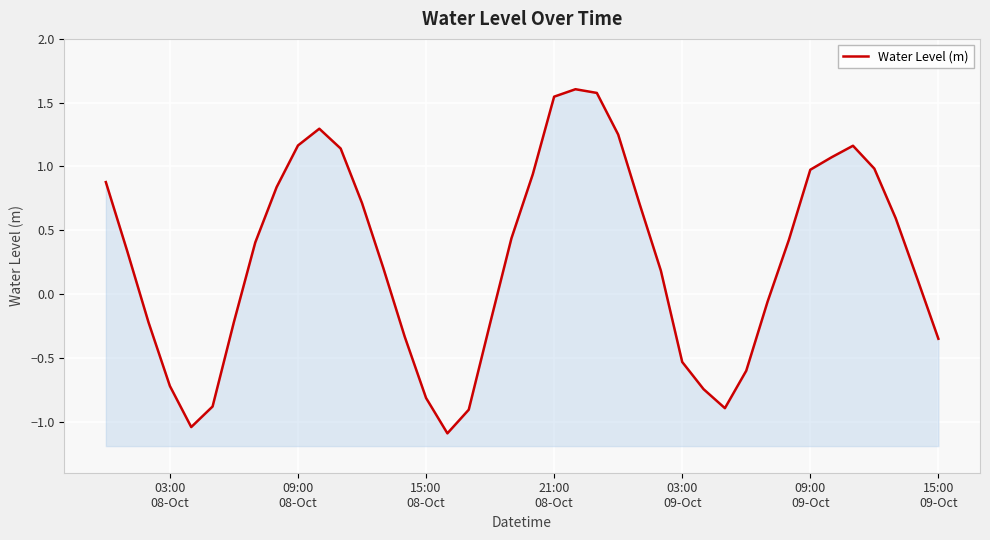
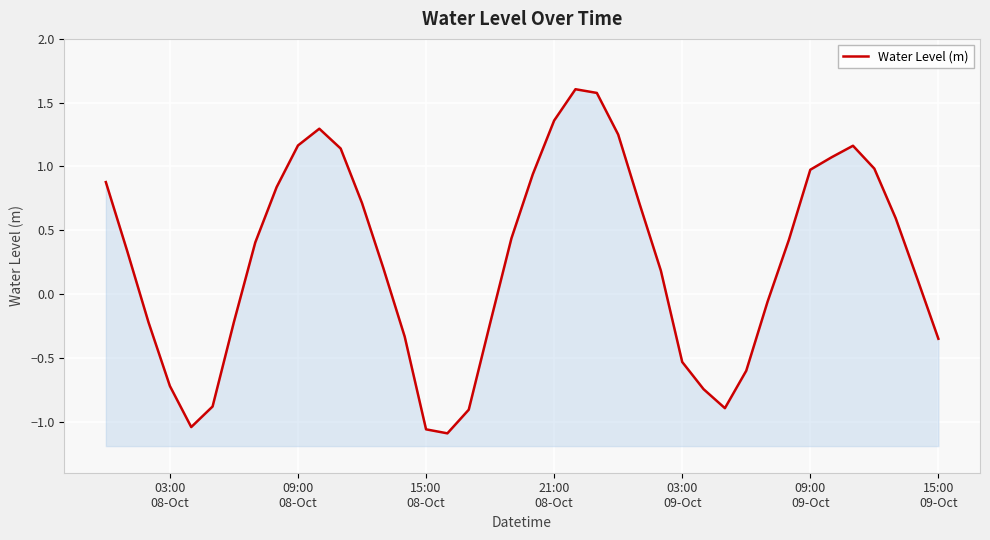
  {
    "03:00 08-Oct": -0.72,
    "09:00 08-Oct": 1.16,
-   "15:00 08-Oct": -0.81,
-   "21:00 08-Oct": 1.55,
+   "15:00 08-Oct": -1.06,
+   "21:00 08-Oct": 1.36,
    "03:00 09-Oct": -0.53,
    "09:00 09-Oct": 0.97,
    "15:00 09-Oct": -0.35
  }
